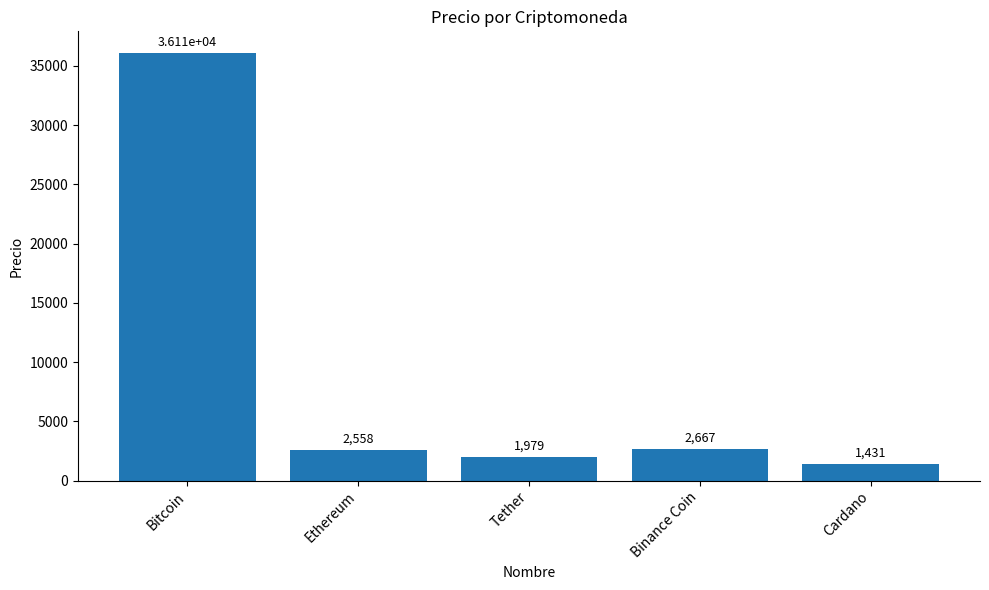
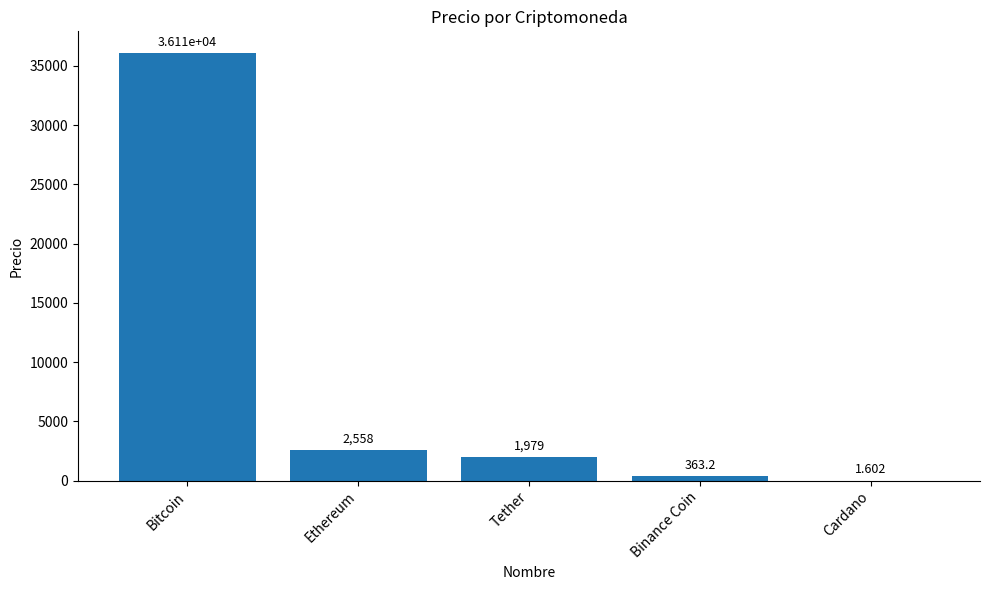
  {
    "Ethereum": "2,558",
    "Tether": "1,979",
-   "Binance Coin": "2,667",
-   "Cardano": "1,431"
+   "Binance Coin": "363.2",
+   "Cardano": "1.602"
  }
